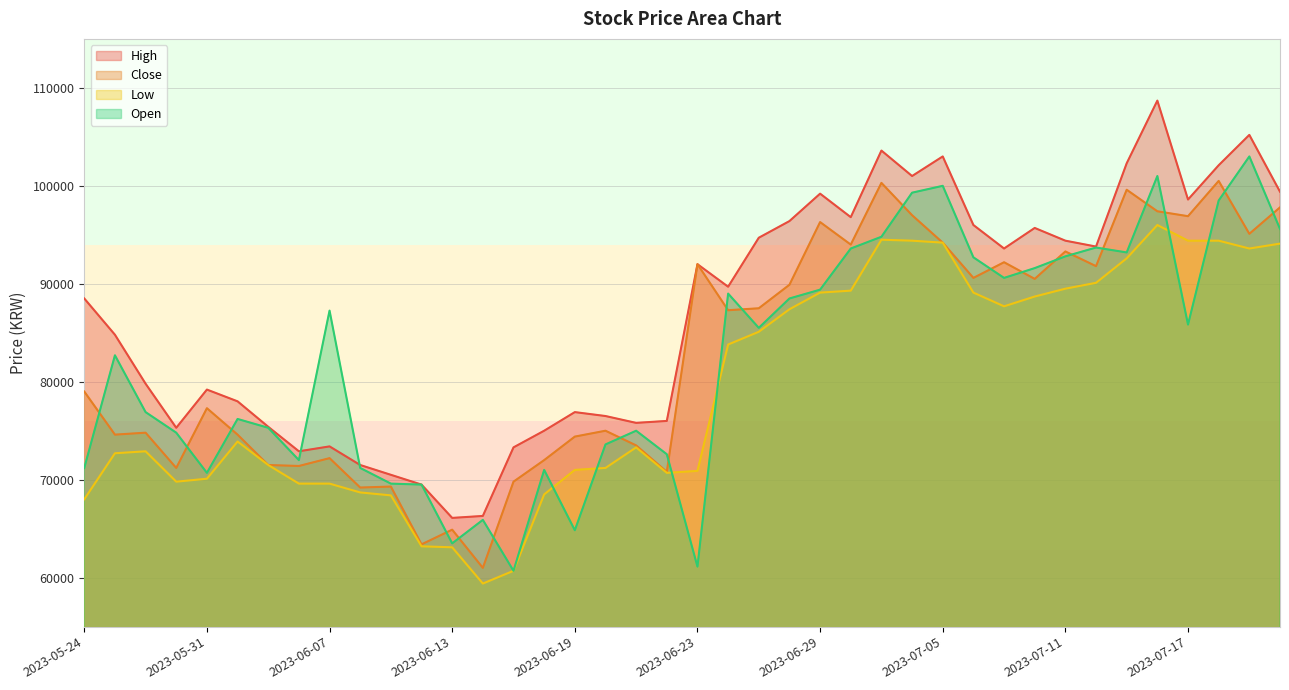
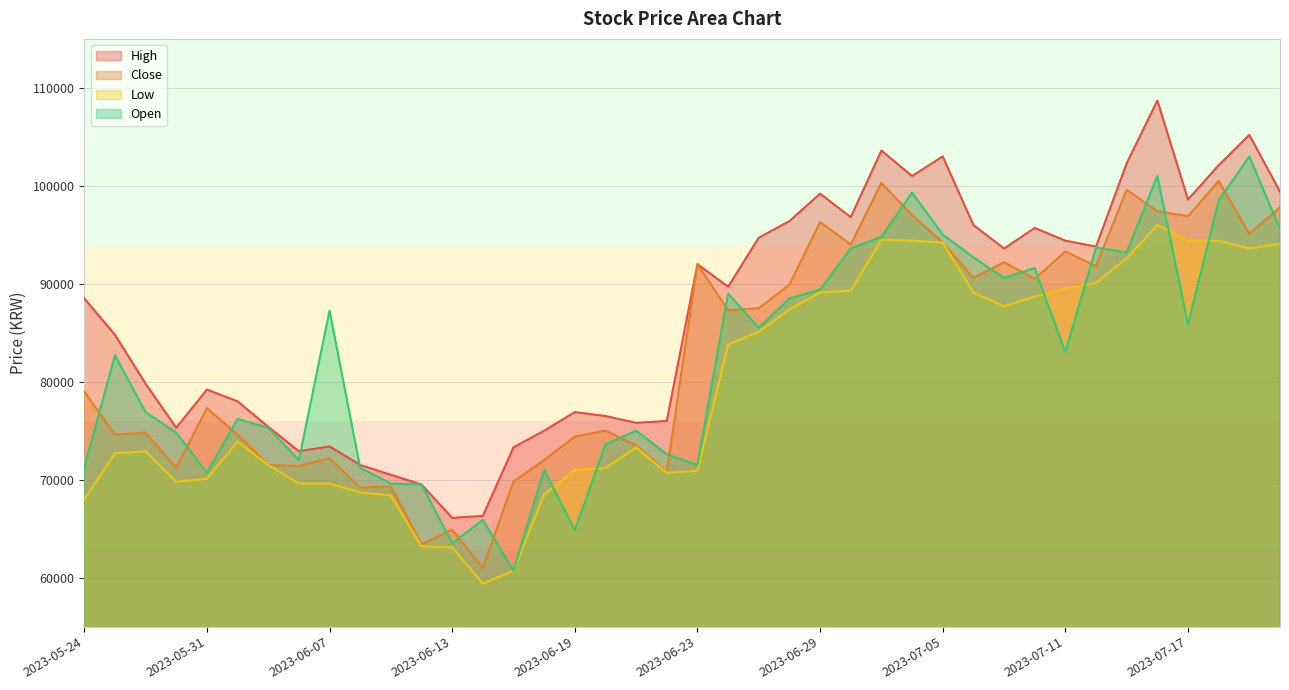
  {
    "Open": {
      "2023-05-24": 71000,
      "2023-05-31": 71000,
      "2023-06-07": 87000,
      "2023-06-13": 64000,
      "2023-06-19": 65000,
-     "2023-06-23": 61000,
+     "2023-06-23": 72000,
      "2023-06-29": 89000,
-     "2023-07-05": 100000,
-     "2023-07-11": 93000,
+     "2023-07-05": 95000,
+     "2023-07-11": 83000,
      "2023-07-17": 86000
    }
  }
